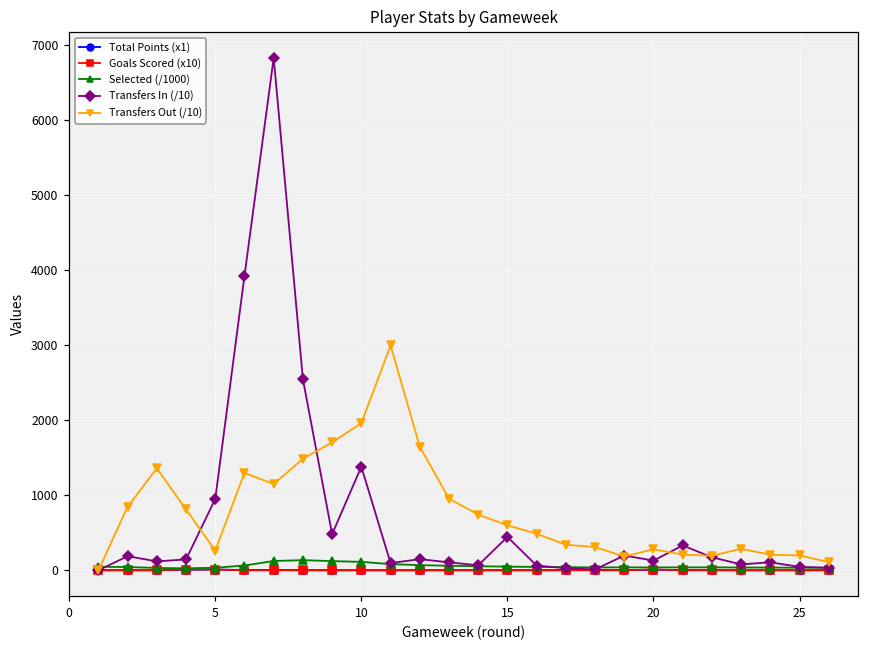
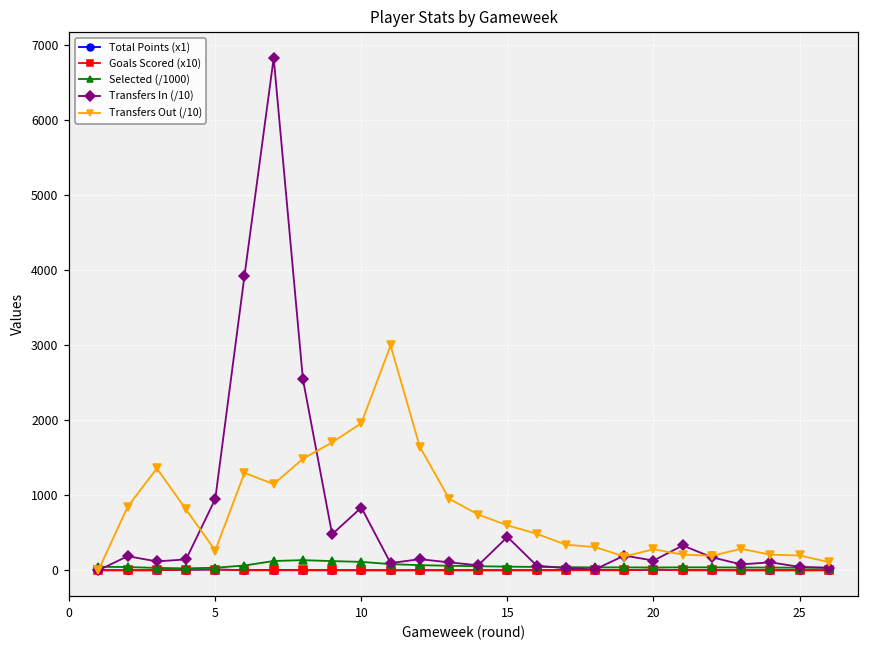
  {
    "Goals Scored (x10)": {
      "10": 0,
      "15": 0
    },
    "Selected (/1000)": {
      "10": 100,
      "15": 0
    },
    "Transfers In (/10)": {
      "5": 1000,
-     "10": 1400,
+     "10": 800,
      "15": 400,
      "20": 100
    },
    "Transfers Out (/10)": {
      "5": 300,
      "10": 2000,
      "15": 600,
      "20": 300,
      "25": 200
    }
  }
